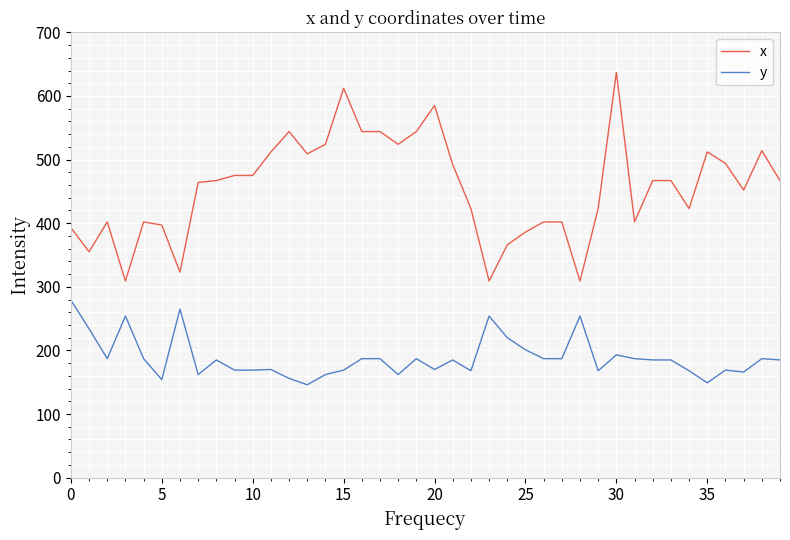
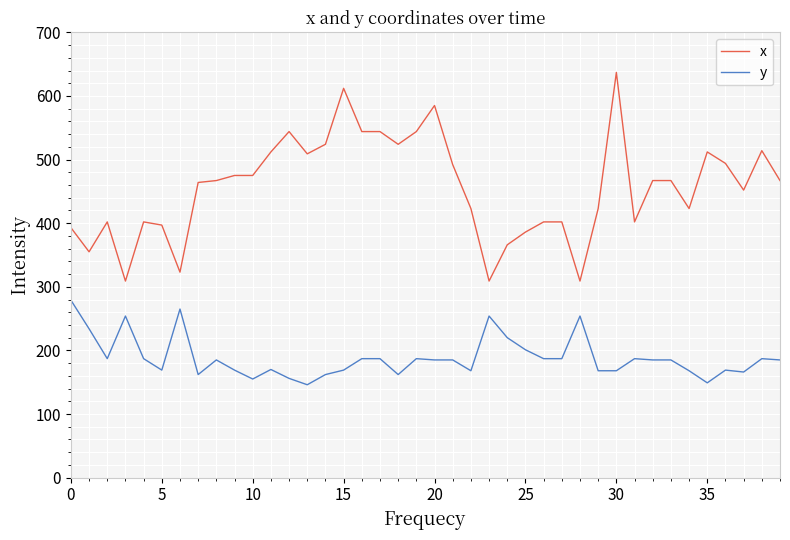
  {
    "x": {
      "0": 390,
      "5": 400,
      "10": 480,
      "15": 610,
      "20": 590,
      "25": 390,
      "30": 640,
      "35": 510
    },
    "y": {
      "0": 280,
-     "5": 150,
-     "10": 170,
+     "5": 170,
+     "10": 160,
      "15": 170,
-     "20": 170,
+     "20": 190,
      "25": 200,
-     "30": 190,
+     "30": 170,
      "35": 150
    }
  }
